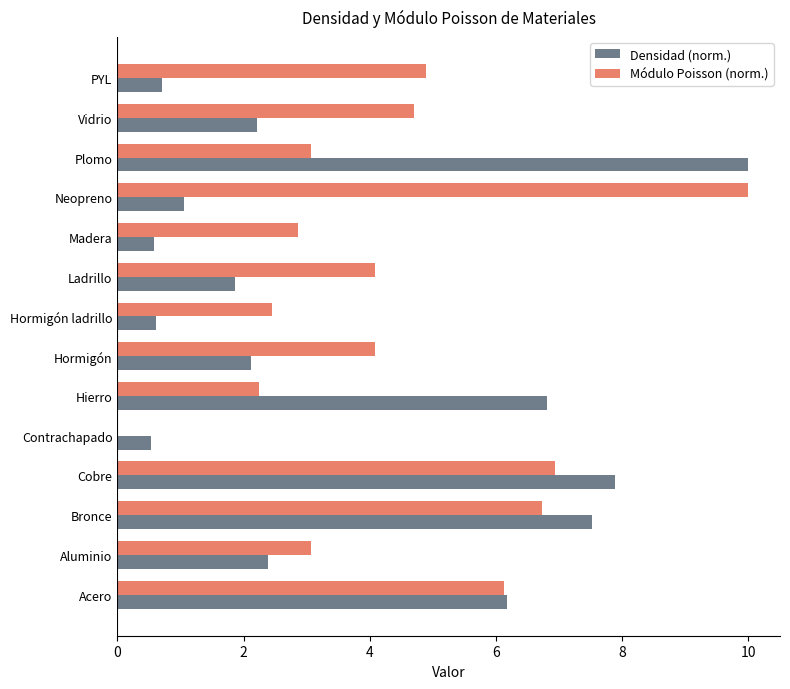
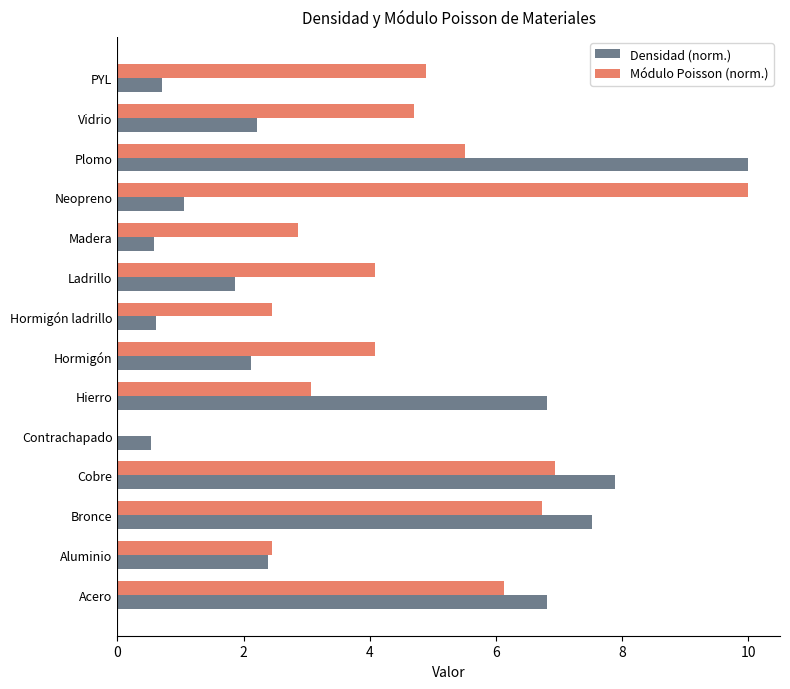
  {
    "Densidad (norm.)": {
      "PYL": 0.7,
      "Vidrio": 2.2,
      "Plomo": 10.0,
      "Neopreno": 1.1,
      "Madera": 0.6,
      "Ladrillo": 1.9,
      "Hormigón ladrillo": 0.6,
      "Hormigón": 2.1,
      "Hierro": 6.8,
      "Contrachapado": 0.5,
      "Cobre": 7.9,
      "Bronce": 7.5,
      "Aluminio": 2.4,
-     "Acero": 6.2
+     "Acero": 6.8
    },
    "Módulo Poisson (norm.)": {
      "PYL": 4.9,
      "Vidrio": 4.7,
-     "Plomo": 3.1,
+     "Plomo": 5.5,
      "Neopreno": 10.0,
      "Madera": 2.9,
      "Ladrillo": 4.1,
      "Hormigón ladrillo": 2.4,
      "Hormigón": 4.1,
-     "Hierro": 2.2,
+     "Hierro": 3.1,
      "Contrachapado": 0.0,
      "Cobre": 6.9,
      "Bronce": 6.7,
-     "Aluminio": 3.1,
+     "Aluminio": 2.4,
      "Acero": 6.1
    }
  }
